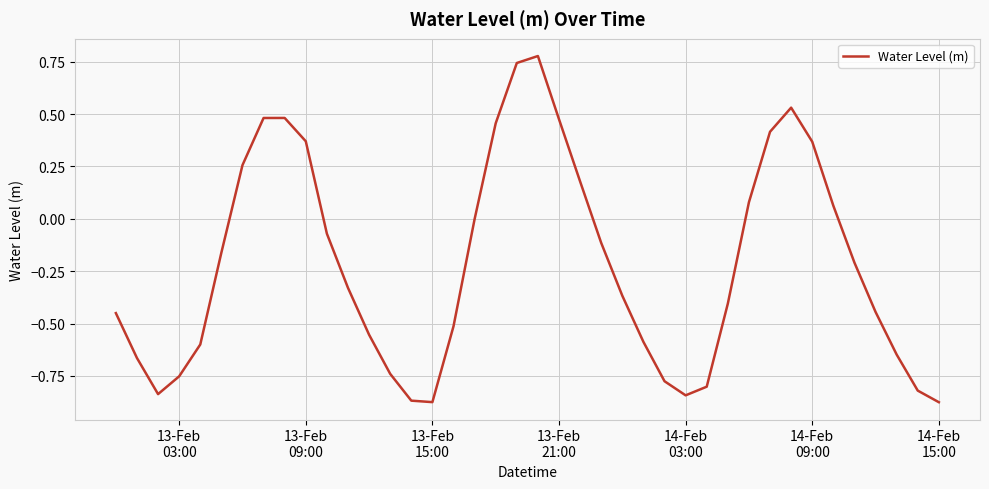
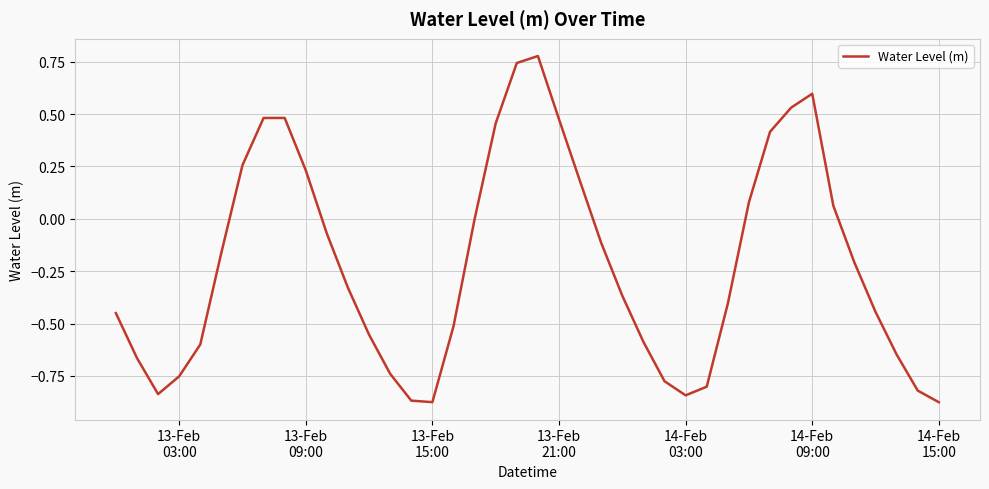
  {
    "13-Feb 03:00": -0.75,
-   "13-Feb 09:00": 0.37,
+   "13-Feb 09:00": 0.23,
    "13-Feb 15:00": -0.87,
    "13-Feb 21:00": 0.48,
    "14-Feb 03:00": -0.84,
-   "14-Feb 09:00": 0.37,
+   "14-Feb 09:00": 0.60,
    "14-Feb 15:00": -0.88
  }
